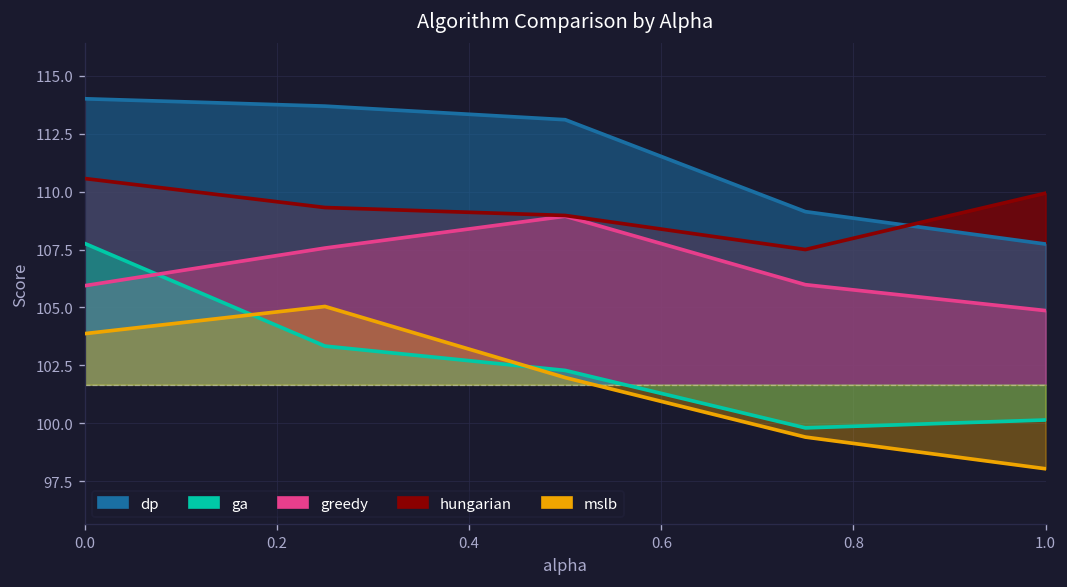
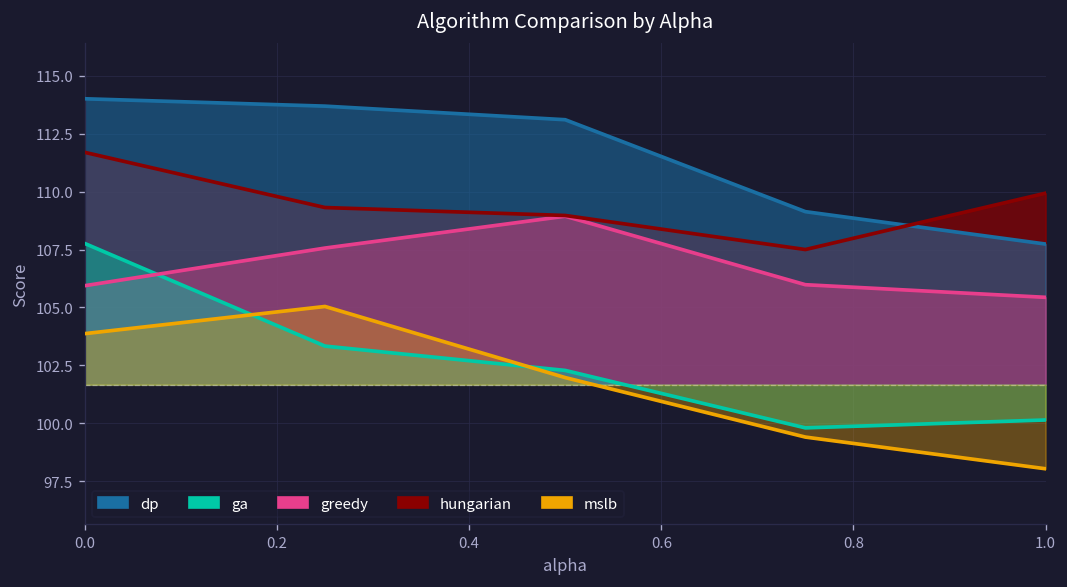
  {
    "dp": {
      "0.0": 114.0,
      "1.0": 107.7
    },
    "greedy": {
      "0.0": 105.9,
-     "1.0": 104.9
+     "1.0": 105.4
    },
    "hungarian": {
-     "0.0": 110.6,
+     "0.0": 111.7,
      "1.0": 109.9
    }
  }
